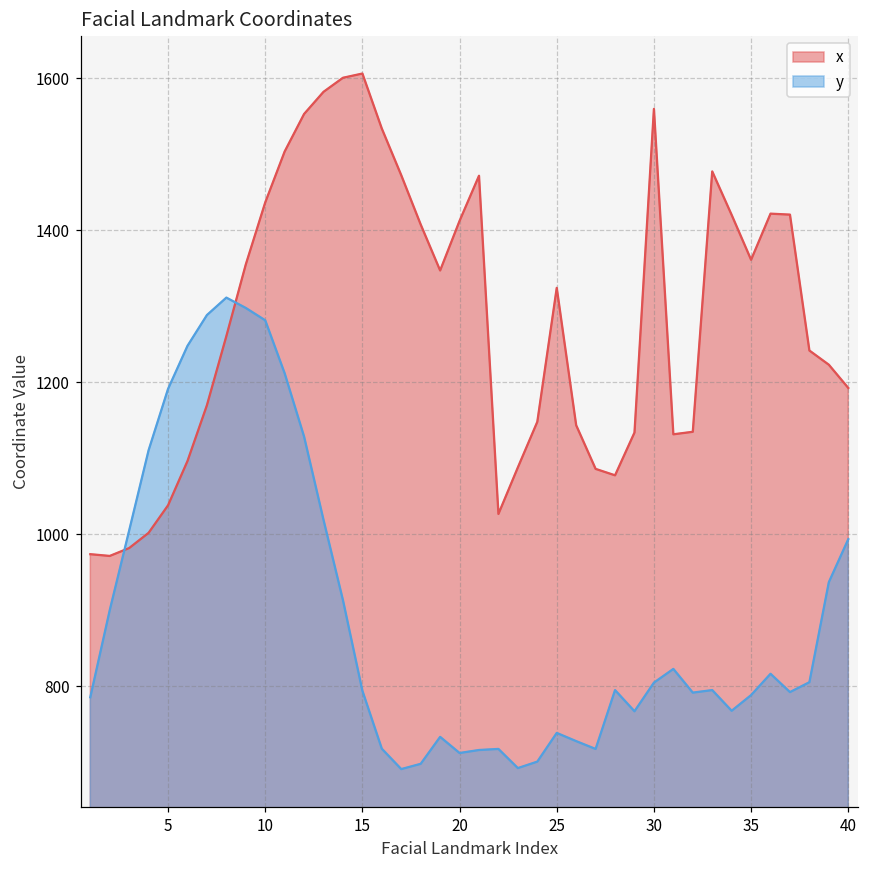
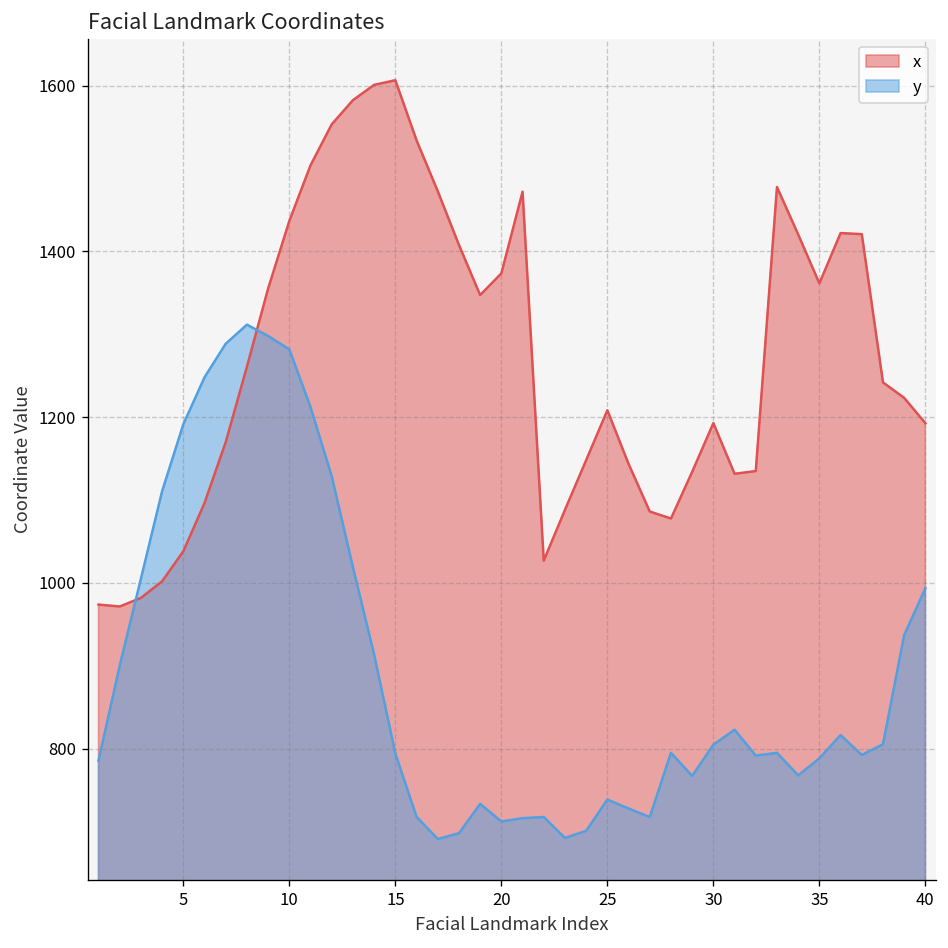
  {
    "x": {
      "5": 1040,
      "10": 1440,
      "15": 1610,
-     "20": 1410,
-     "25": 1320,
-     "30": 1560,
+     "20": 1370,
+     "25": 1210,
+     "30": 1190,
      "35": 1360,
      "40": 1190
    },
    "y": {
      "5": 1190,
      "10": 1280,
      "15": 790,
      "20": 710,
      "25": 740,
      "30": 800,
      "35": 790,
      "40": 990
    }
  }
